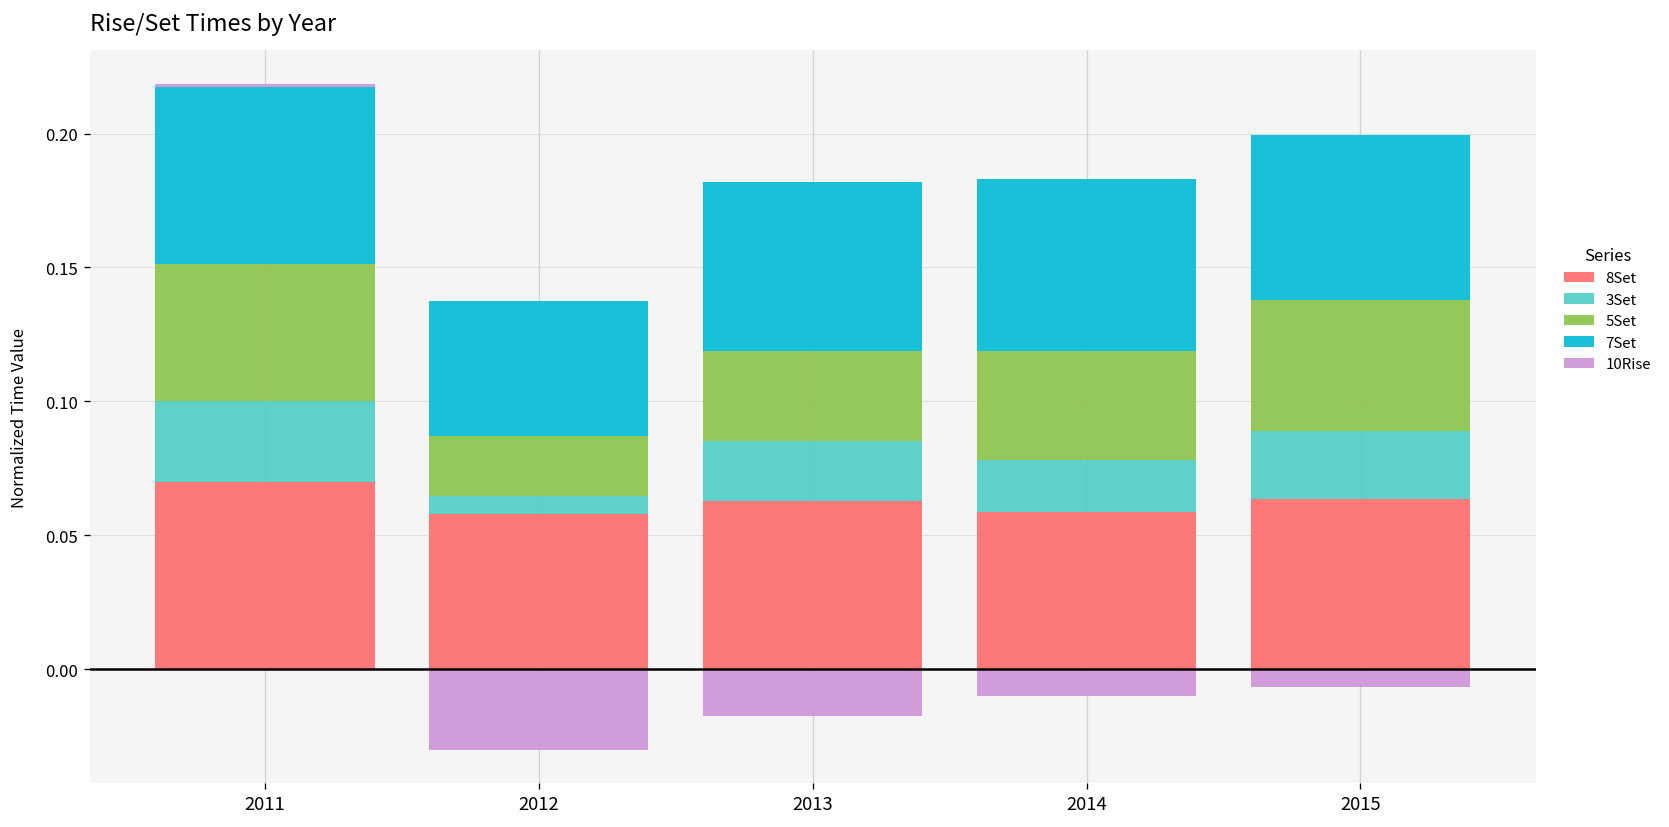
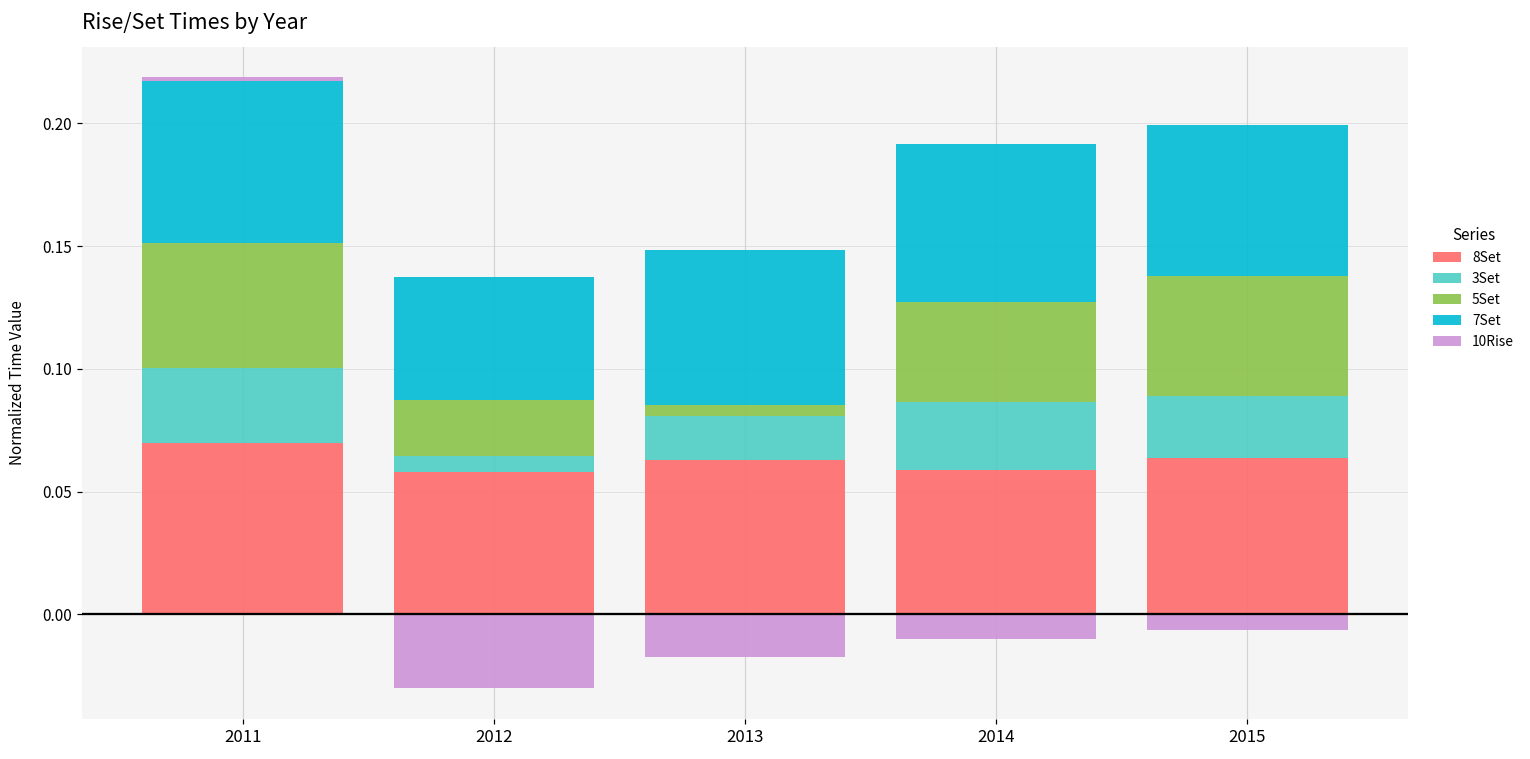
  {
    "3Set": {
      "2011": 0.030,
      "2012": 0.006,
-     "2013": 0.023,
-     "2014": 0.019,
+     "2013": 0.018,
+     "2014": 0.028,
      "2015": 0.025
    },
    "5Set": {
      "2011": 0.051,
      "2012": 0.023,
-     "2013": 0.034,
+     "2013": 0.005,
      "2014": 0.041,
      "2015": 0.049
    },
    "7Set": {
      "2011": 0.066,
      "2012": 0.050,
      "2013": 0.063,
      "2014": 0.064,
      "2015": 0.062
    }
  }
